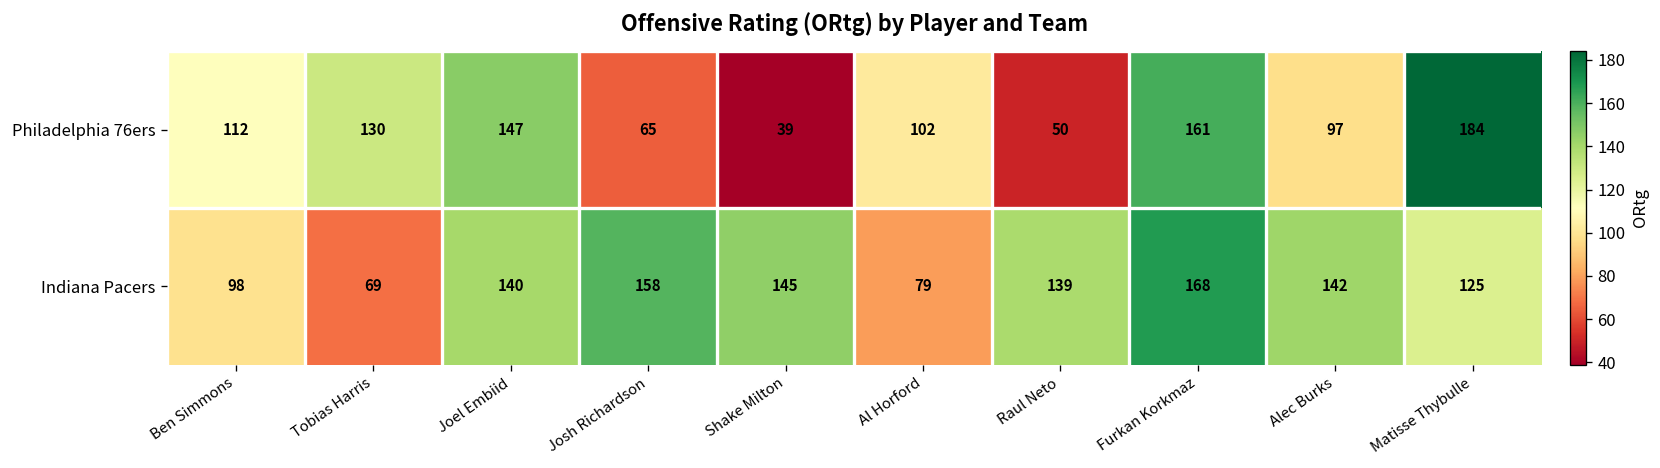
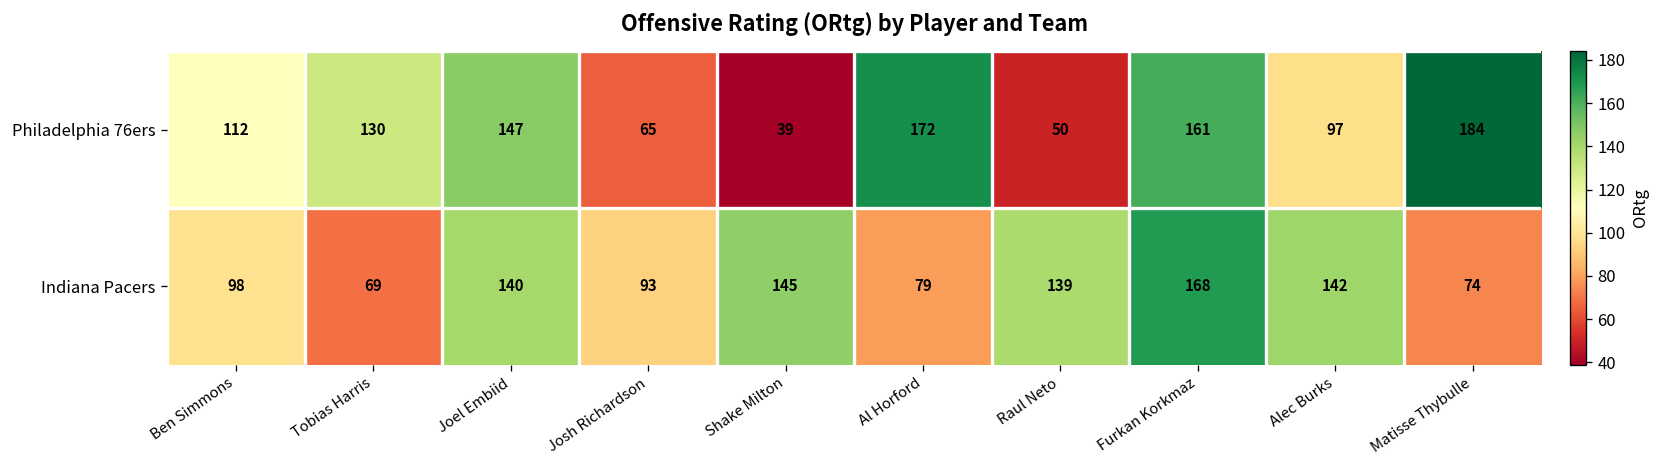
  {
    "Philadelphia 76ers": {
      "Ben Simmons": 112,
      "Tobias Harris": 130,
      "Joel Embiid": 147,
      "Josh Richardson": 65,
      "Shake Milton": 39,
-     "Al Horford": 102,
+     "Al Horford": 172,
      "Raul Neto": 50,
      "Furkan Korkmaz": 161,
      "Alec Burks": 97,
      "Matisse Thybulle": 184
    },
    "Indiana Pacers": {
      "Ben Simmons": 98,
      "Tobias Harris": 69,
      "Joel Embiid": 140,
-     "Josh Richardson": 158,
+     "Josh Richardson": 93,
      "Shake Milton": 145,
      "Al Horford": 79,
      "Raul Neto": 139,
      "Furkan Korkmaz": 168,
      "Alec Burks": 142,
-     "Matisse Thybulle": 125
+     "Matisse Thybulle": 74
    }
  }
